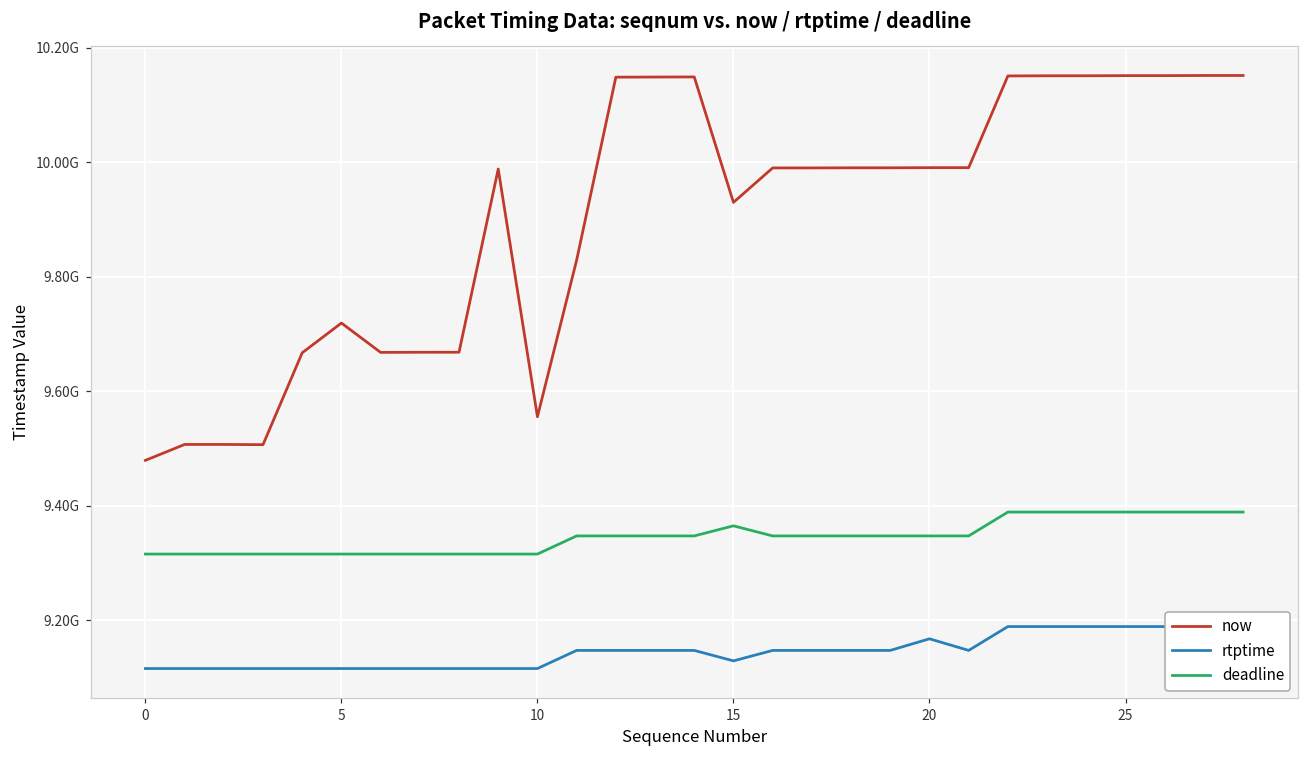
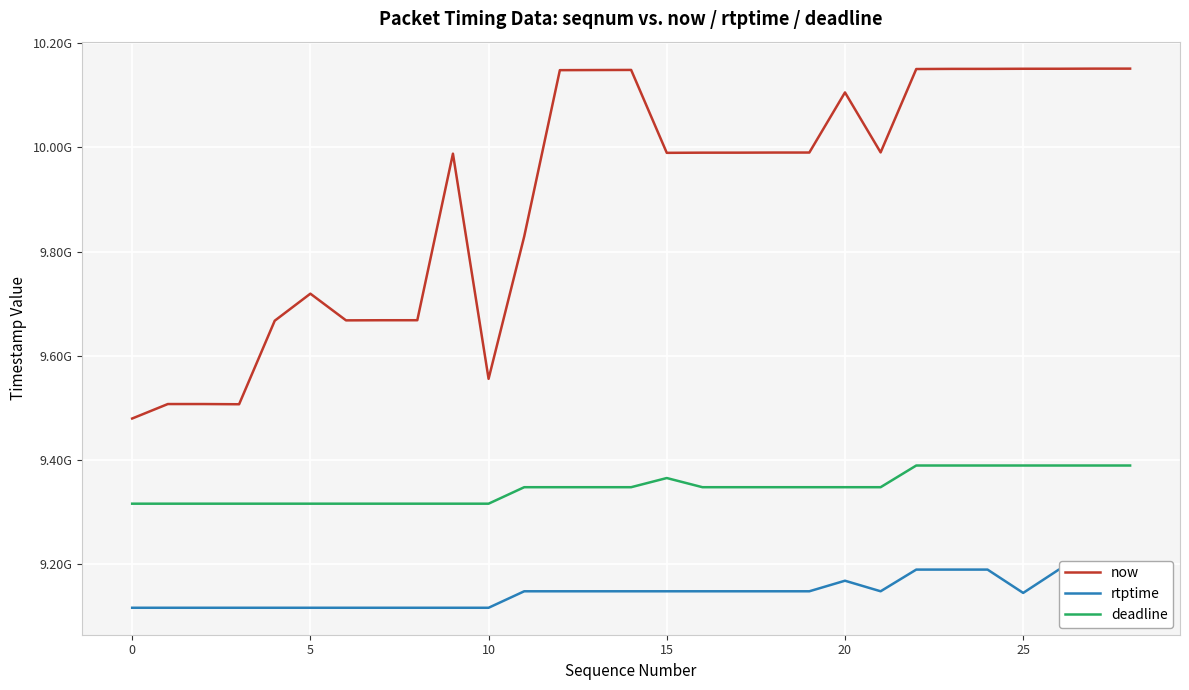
  {
    "now": {
      "0": 9480000000,
      "5": 9720000000,
      "10": 9560000000,
-     "15": 9930000000,
-     "20": 9990000000,
+     "15": 9990000000,
+     "20": 10110000000,
      "25": 10150000000
    },
    "rtptime": {
      "0": 9120000000,
      "5": 9120000000,
      "10": 9120000000,
-     "15": 9130000000,
+     "15": 9150000000,
      "20": 9170000000,
-     "25": 9190000000
+     "25": 9140000000
    },
    "deadline": {
      "0": 9320000000,
      "5": 9320000000,
      "10": 9320000000,
      "15": 9360000000,
      "20": 9350000000,
      "25": 9390000000
    }
  }
